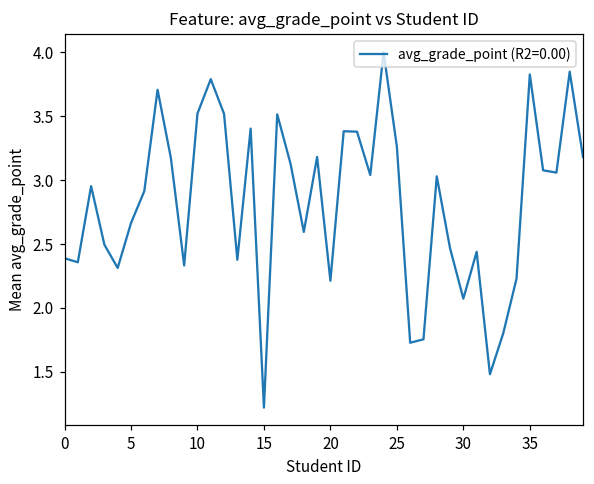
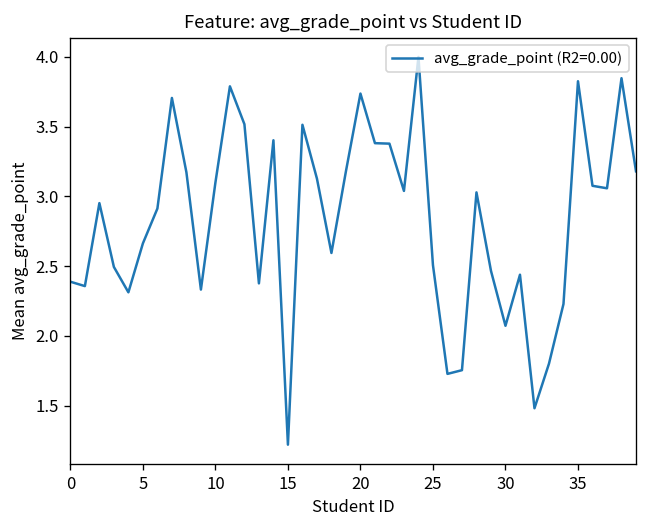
  {
    "0": 2.39,
    "5": 2.66,
-   "10": 3.52,
+   "10": 3.10,
    "15": 1.22,
-   "20": 2.21,
-   "25": 3.26,
+   "20": 3.74,
+   "25": 2.51,
    "30": 2.07,
    "35": 3.83
  }
